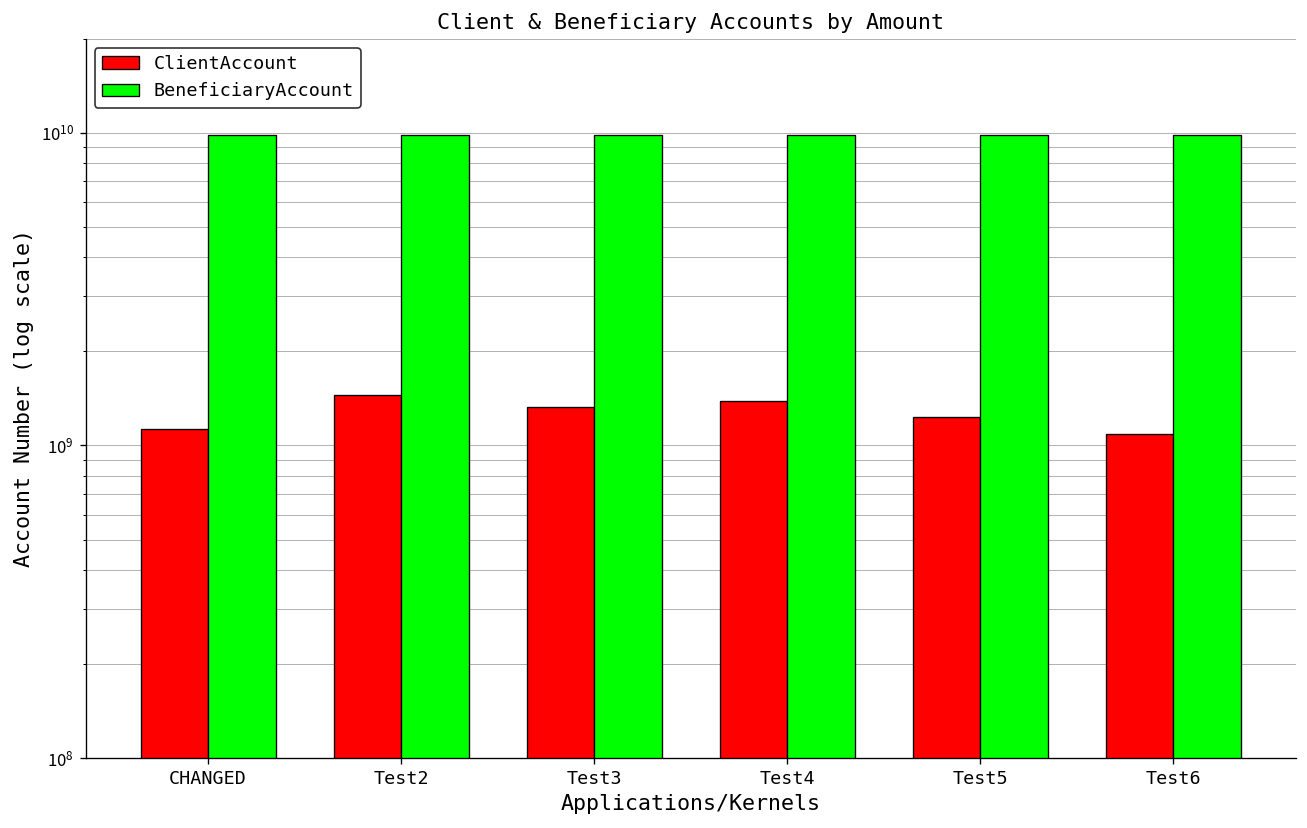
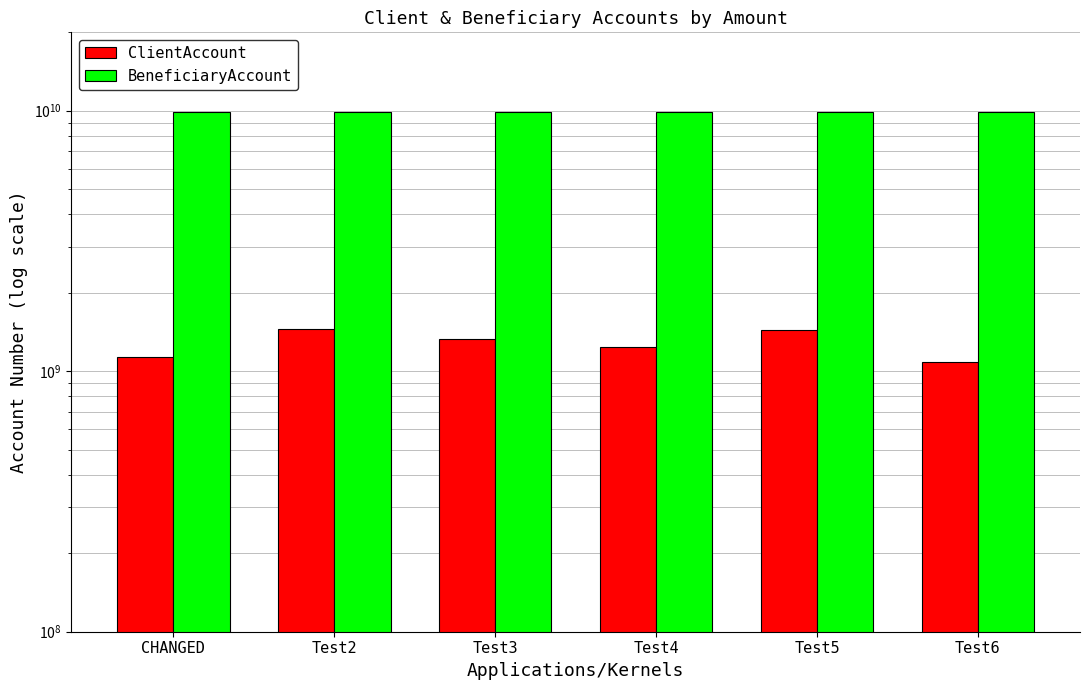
  {
    "ClientAccount": {
      "CHANGED": 1130000000,
      "Test2": 1400000000,
      "Test3": 1300000000,
-     "Test4": 1400000000,
-     "Test5": 1200000000,
+     "Test4": 1200000000,
+     "Test5": 1400000000,
      "Test6": 1080000000
    },
    "BeneficiaryAccount": {
      "CHANGED": 9900000000,
      "Test2": 9900000000,
      "Test3": 9900000000,
      "Test4": 9900000000,
      "Test5": 9900000000,
      "Test6": 9900000000
    }
  }
